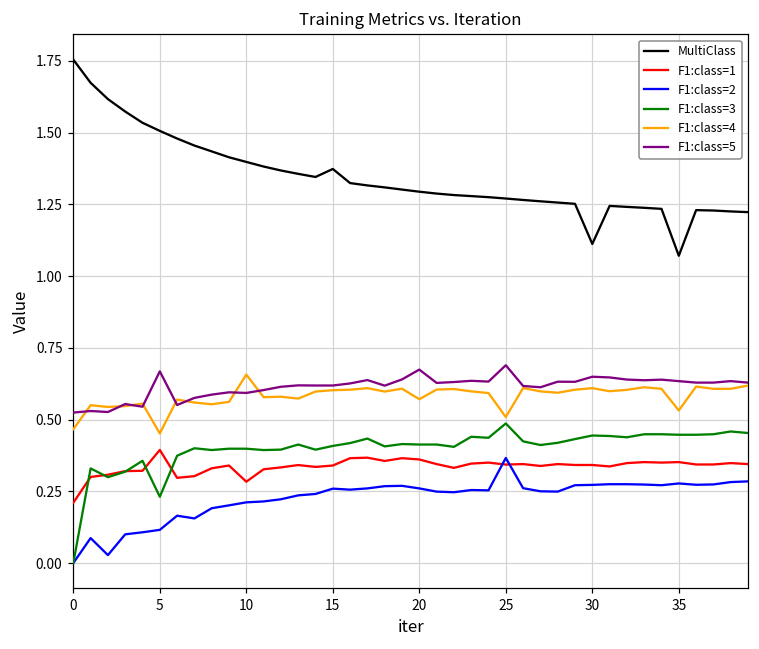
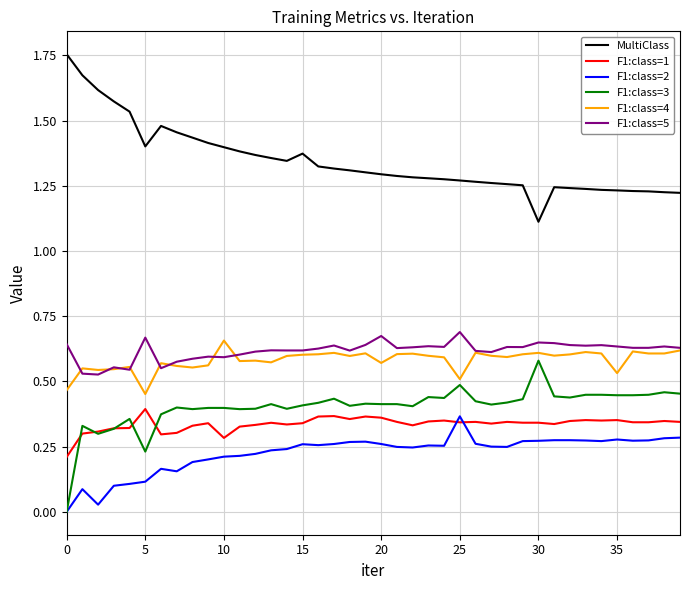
  {
    "MultiClass": {
      "0": 1.75,
-     "5": 1.51,
+     "5": 1.40,
      "10": 1.40,
      "15": 1.37,
      "20": 1.29,
      "25": 1.27,
      "30": 1.11,
-     "35": 1.07
+     "35": 1.23
    },
    "F1:class=1": {
      "0": 0.21,
      "5": 0.39,
      "10": 0.28,
      "15": 0.34,
      "20": 0.36,
      "25": 0.34,
      "30": 0.34,
      "35": 0.35
    },
    "F1:class=2": {
      "5": 0.12,
      "10": 0.21,
      "15": 0.26,
      "20": 0.26,
      "25": 0.37,
      "30": 0.27,
      "35": 0.28
    },
    "F1:class=3": {
      "5": 0.23,
      "10": 0.40,
      "15": 0.41,
      "20": 0.41,
      "25": 0.49,
-     "30": 0.44,
+     "30": 0.58,
      "35": 0.45
    },
    "F1:class=4": {
      "0": 0.47,
      "5": 0.45,
      "10": 0.66,
      "15": 0.60,
      "20": 0.57,
      "25": 0.51,
      "30": 0.61,
      "35": 0.53
    },
    "F1:class=5": {
-     "0": 0.52,
+     "0": 0.64,
      "5": 0.67,
      "10": 0.59,
      "15": 0.62,
      "20": 0.67,
      "25": 0.69,
      "30": 0.65,
      "35": 0.63
    }
  }
